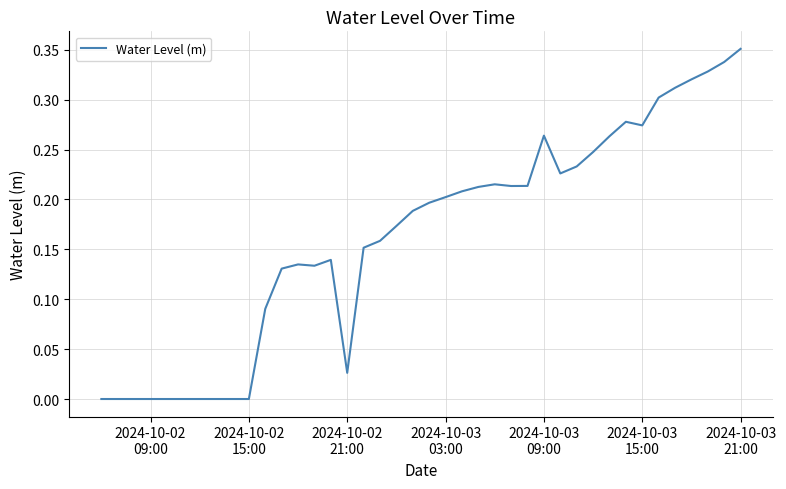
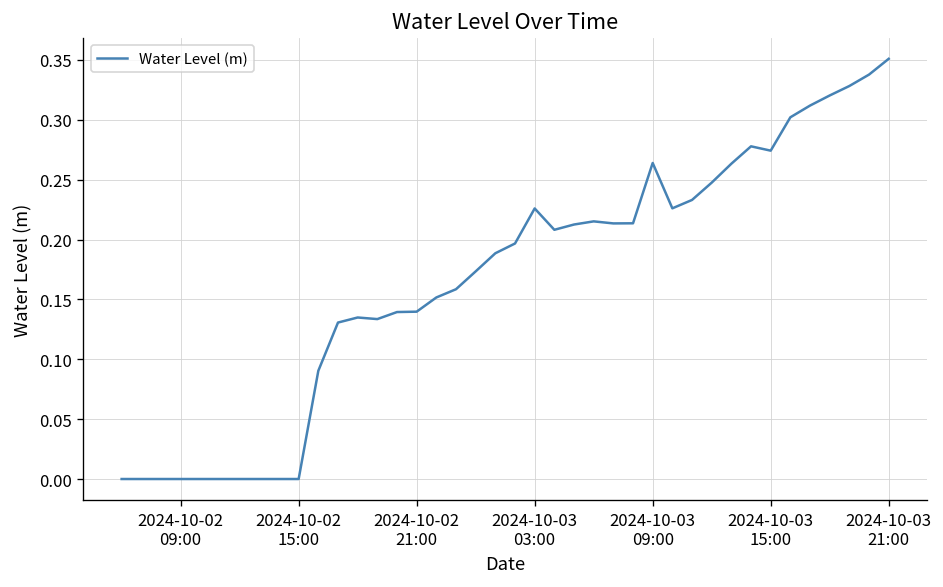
  {
    "2024-10-02 09:00": 0.00,
    "2024-10-02 15:00": 0.00,
-   "2024-10-02 21:00": 0.03,
-   "2024-10-03 03:00": 0.20,
+   "2024-10-02 21:00": 0.14,
+   "2024-10-03 03:00": 0.23,
    "2024-10-03 09:00": 0.26,
    "2024-10-03 15:00": 0.27,
    "2024-10-03 21:00": 0.35
  }
